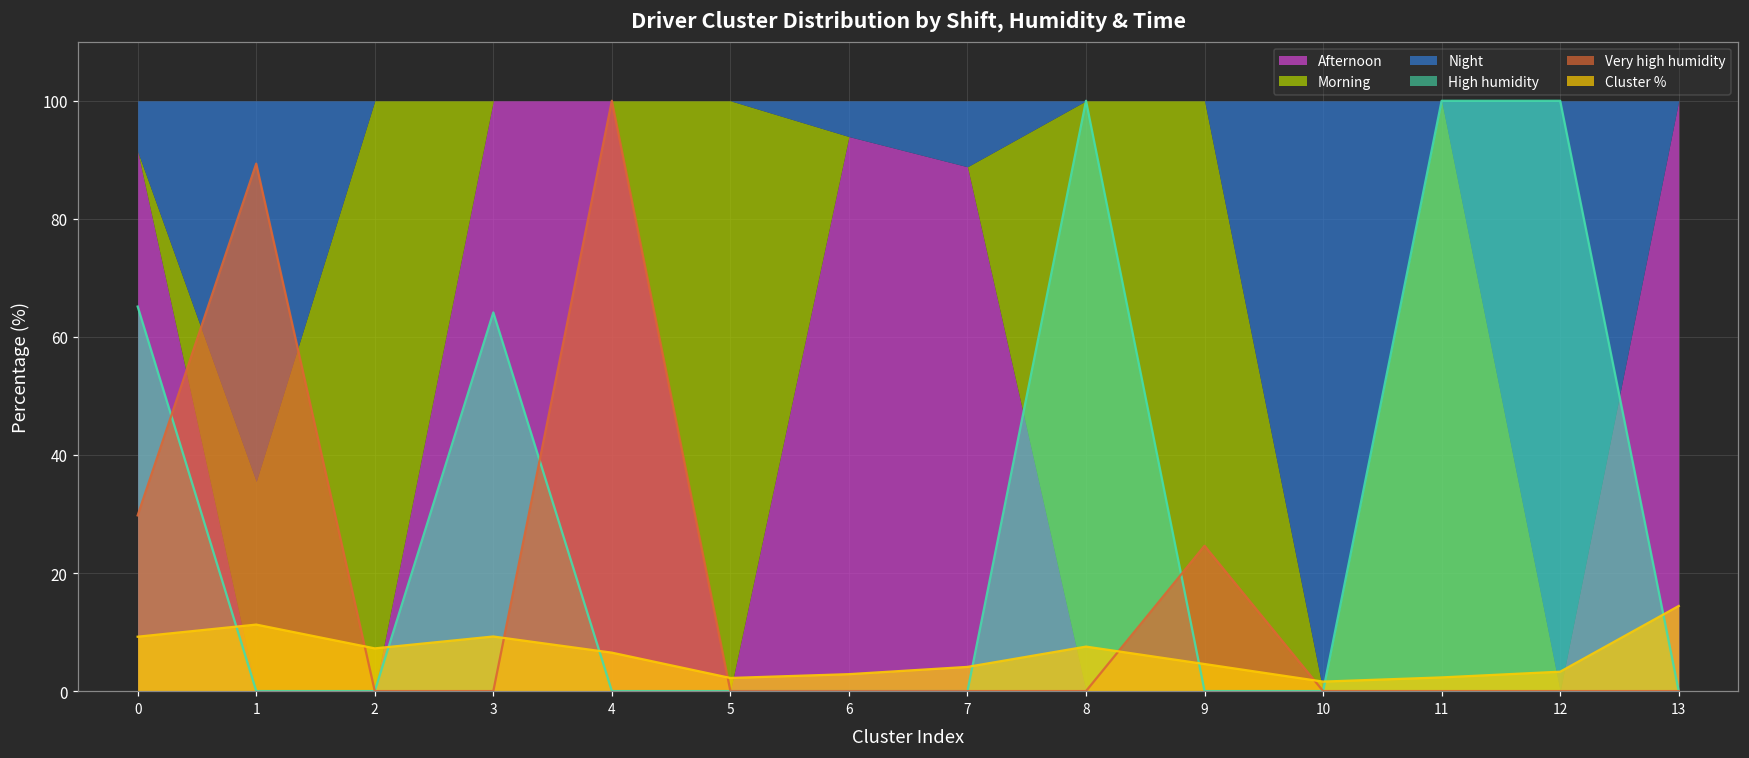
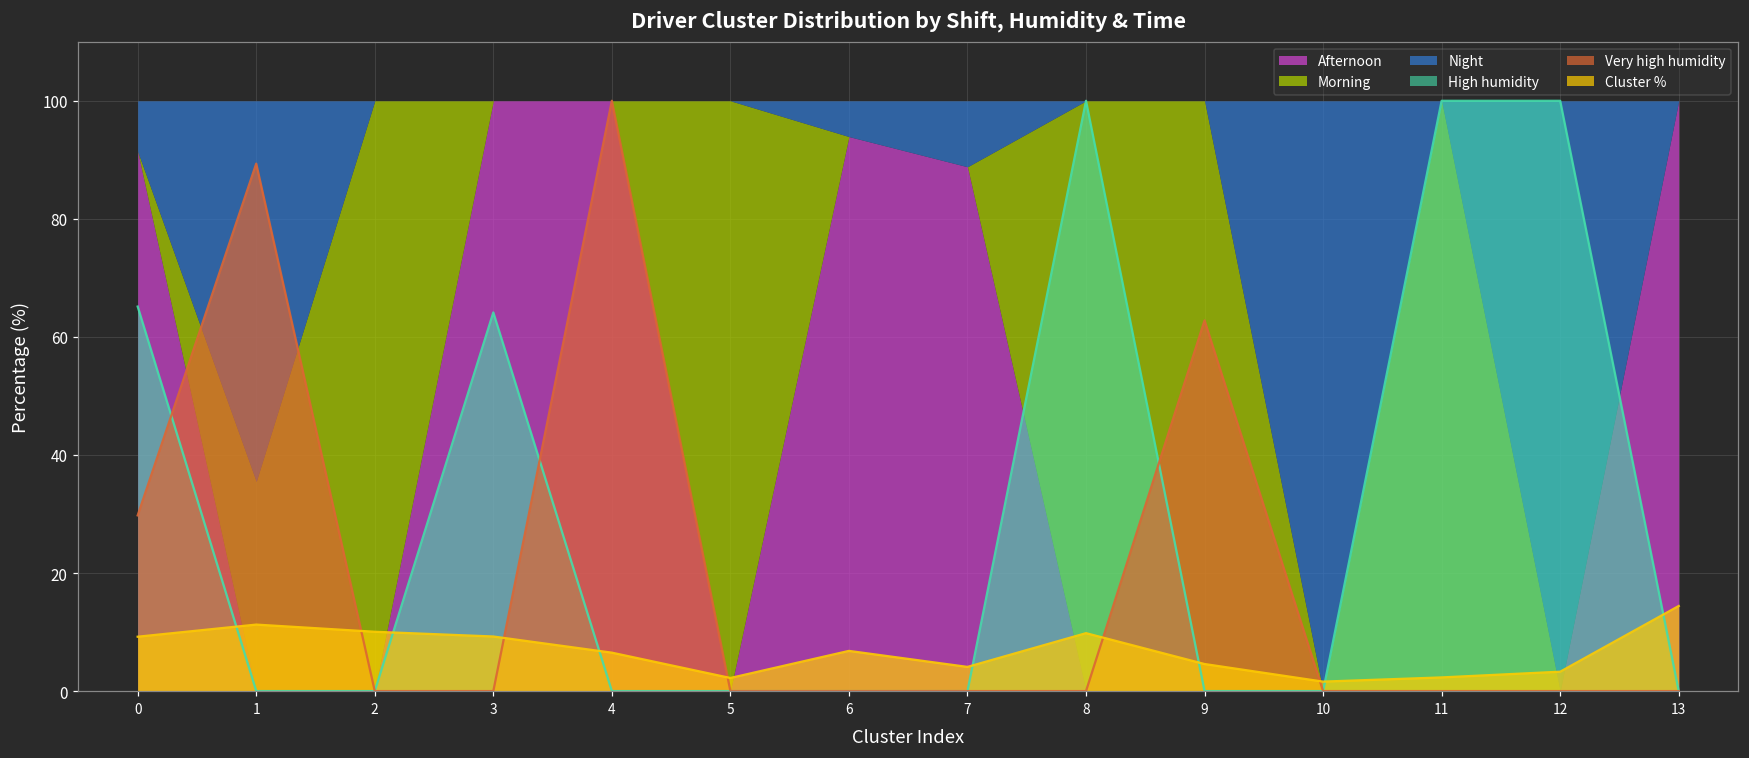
  {
    "High humidity": {
      "0": 65,
      "3": 64,
      "4": 0
    },
    "Very high humidity": {
      "0": 30,
      "1": 89,
      "3": 0,
-     "9": 25
+     "9": 63
    },
    "Cluster %": {
      "0": 9,
      "1": 11,
-     "2": 7,
+     "2": 10,
      "3": 9,
      "4": 7,
      "5": 2,
-     "6": 3,
+     "6": 7,
      "7": 4,
-     "8": 8,
+     "8": 10,
      "9": 5,
      "10": 2,
      "11": 2,
      "12": 3,
      "13": 14
    }
  }
